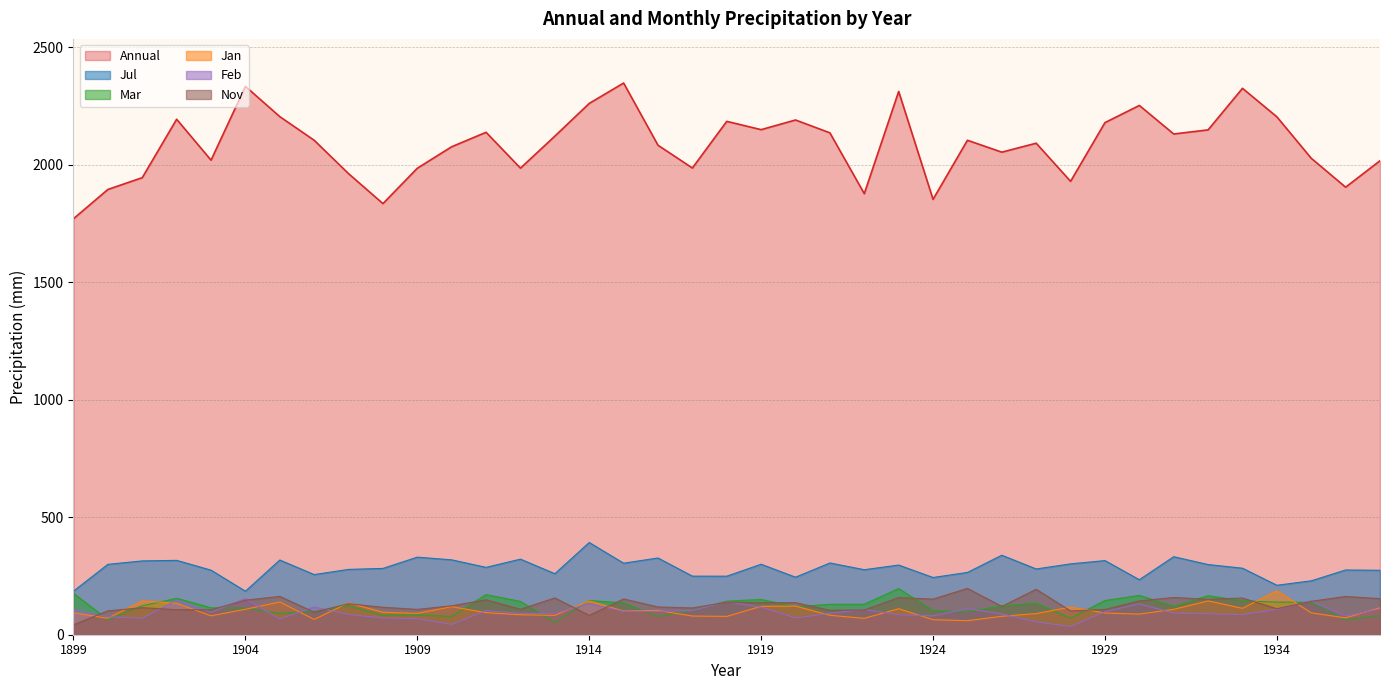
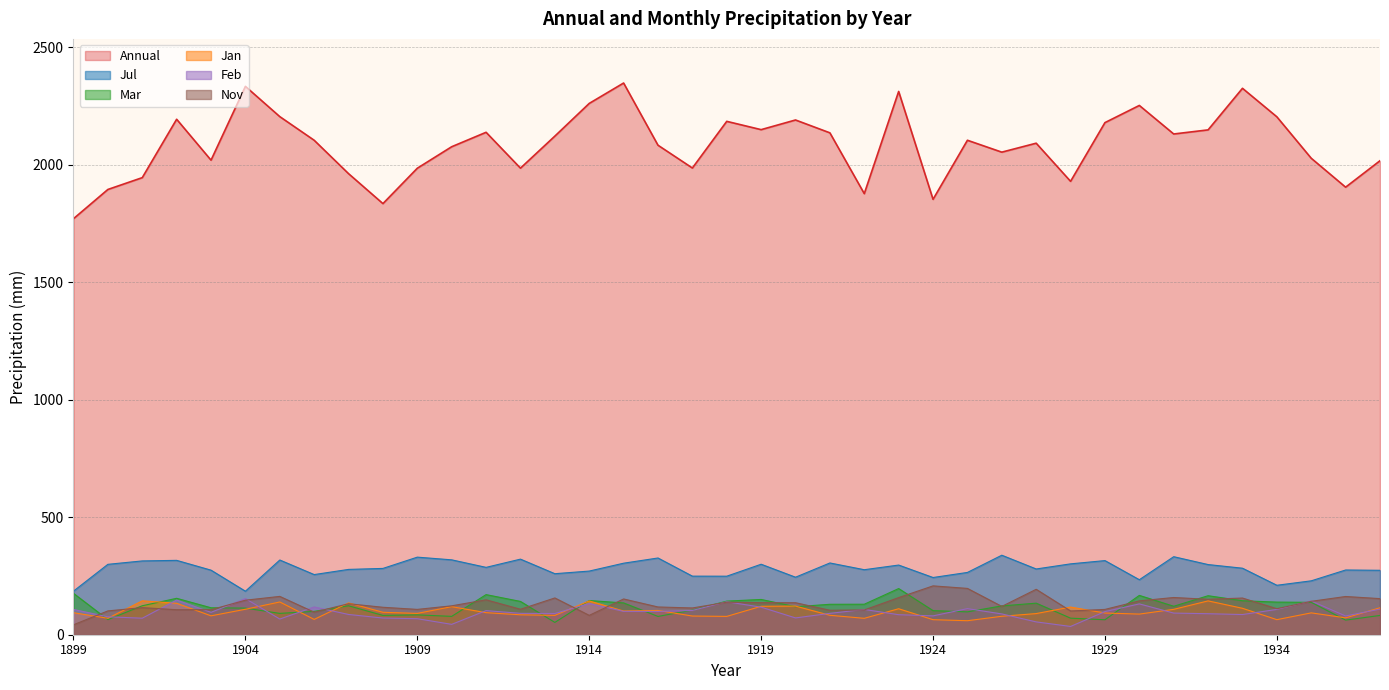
  {
    "Annual": {
      "1899": 1770,
      "1909": 1990,
      "1914": 2260,
      "1919": 2150,
      "1924": 1850,
      "1929": 2180,
      "1934": 2200
    },
    "Jul": {
      "1904": 190,
      "1909": 330,
-     "1914": 390,
+     "1914": 270,
      "1919": 300,
      "1924": 240,
      "1929": 320,
      "1934": 210
    },
    "Mar": {
      "1919": 150,
      "1924": 100,
-     "1929": 150,
+     "1929": 60,
      "1934": 140
    },
    "Jan": {
      "1899": 90,
      "1924": 60,
-     "1934": 190
+     "1934": 60
    },
    "Feb": {
      "1899": 110,
      "1909": 70,
      "1924": 80
    },
    "Nov": {
      "1899": 40,
      "1909": 110,
      "1914": 80,
      "1919": 140,
-     "1924": 150
+     "1924": 210
    }
  }
